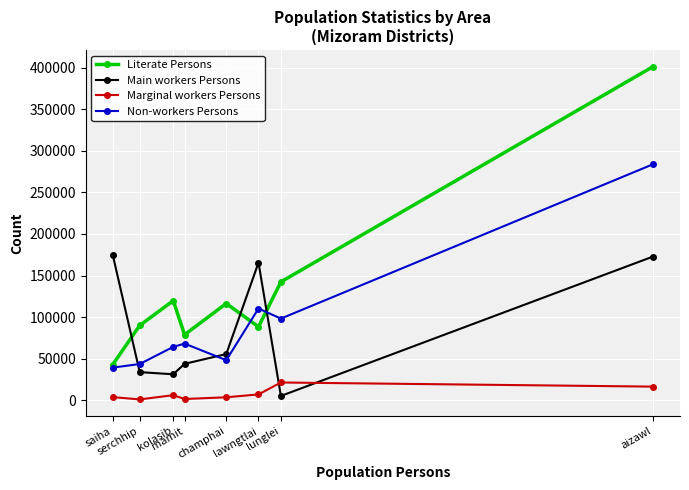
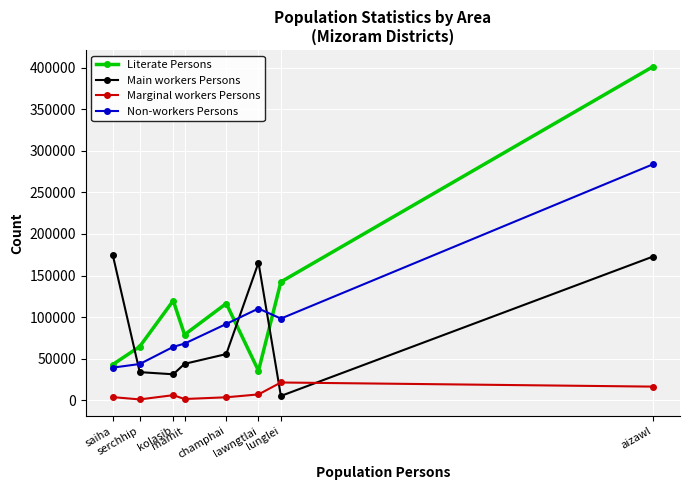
  {
    "Literate Persons": {
      "saiha": 40000,
-     "serchhip": 90000,
+     "serchhip": 60000,
      "kolasib": 120000,
      "mamit": 80000,
      "champhai": 120000,
-     "lawngtlai": 90000,
+     "lawngtlai": 40000,
      "lunglei": 140000,
      "aizawl": 400000
    },
    "Main workers Persons": {
      "saiha": 170000,
      "serchhip": 30000,
      "kolasib": 30000,
      "mamit": 40000,
      "champhai": 60000,
      "lawngtlai": 170000,
      "lunglei": 10000,
      "aizawl": 170000
    },
    "Marginal workers Persons": {
      "saiha": 0,
      "serchhip": 0,
      "kolasib": 10000,
      "mamit": 0,
      "champhai": 0,
      "lawngtlai": 10000,
      "lunglei": 20000,
      "aizawl": 20000
    },
    "Non-workers Persons": {
      "saiha": 40000,
      "serchhip": 40000,
      "kolasib": 60000,
      "mamit": 70000,
-     "champhai": 50000,
+     "champhai": 90000,
      "lawngtlai": 110000,
      "lunglei": 100000,
      "aizawl": 280000
    }
  }
